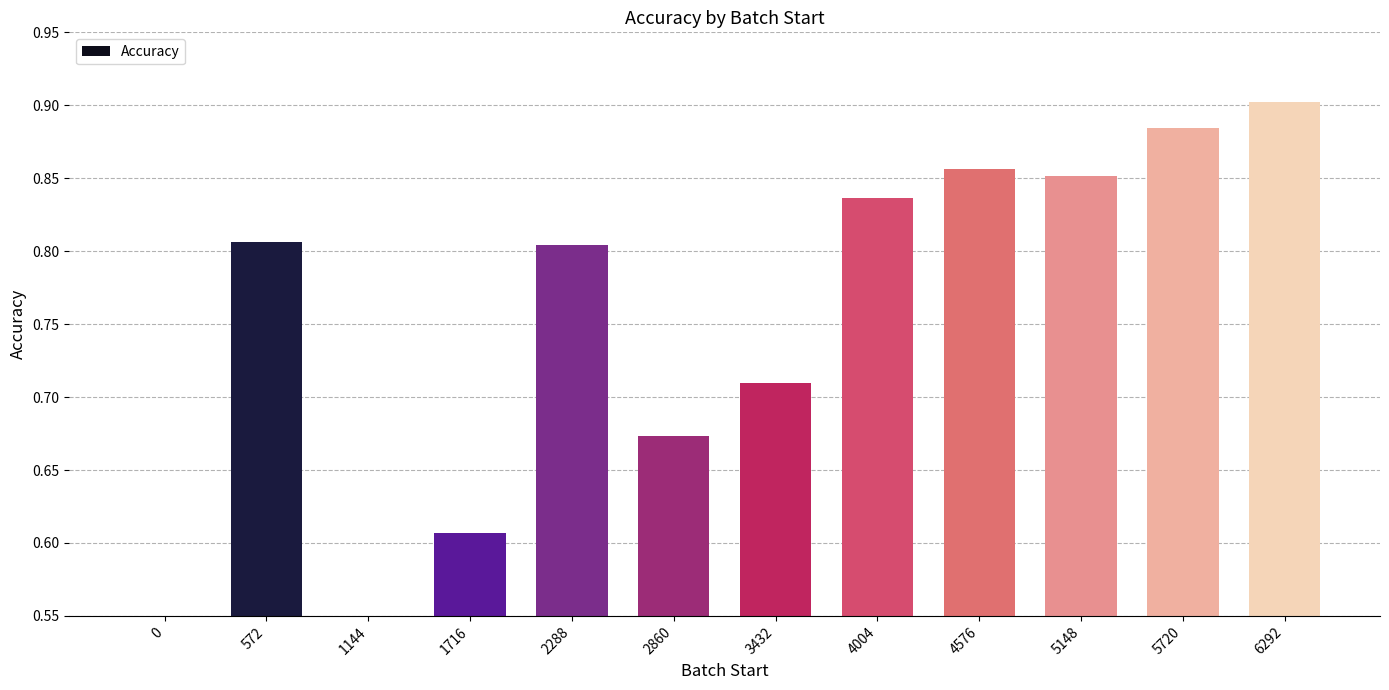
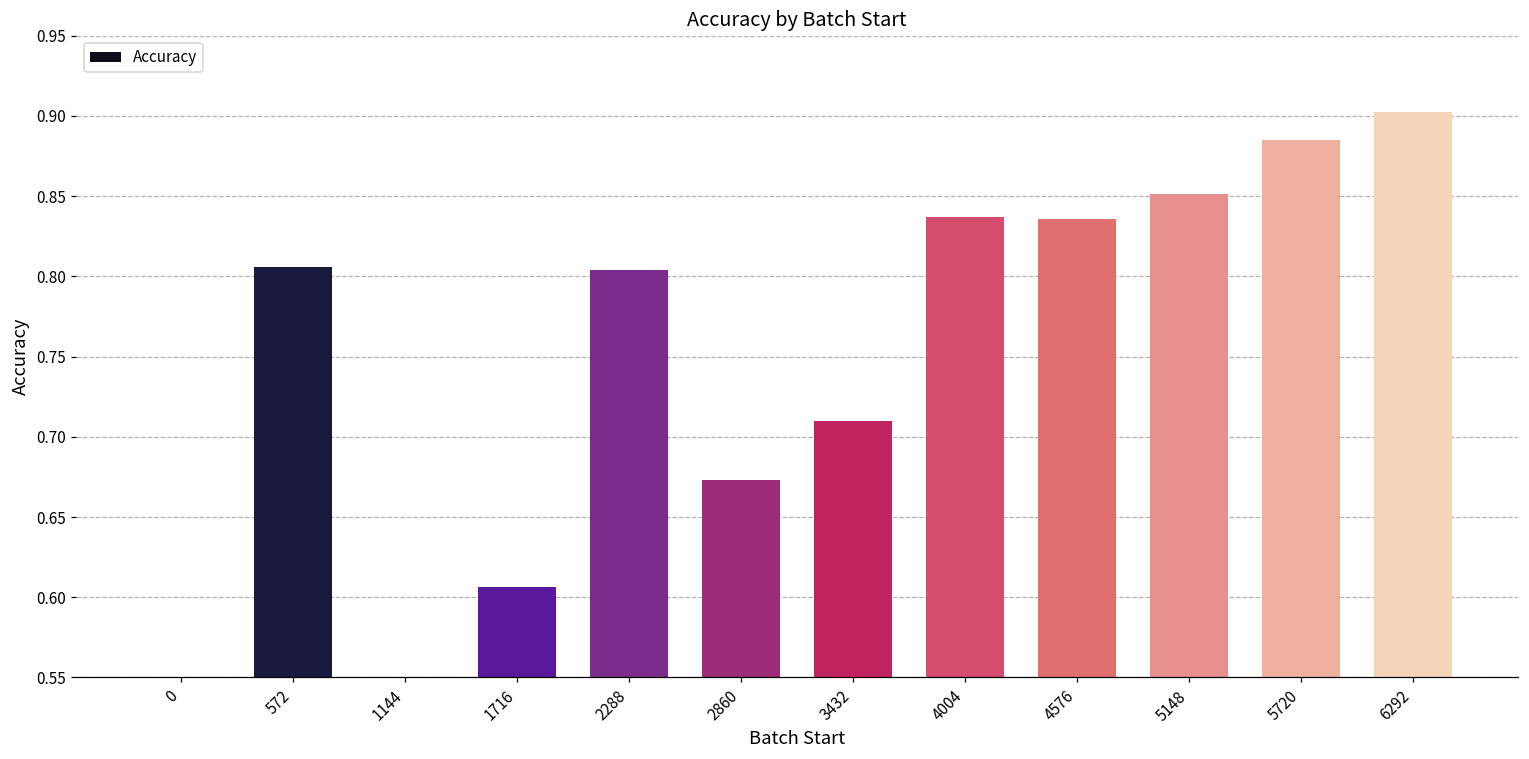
  {
    "572": 0.806,
    "1716": 0.607,
    "2288": 0.804,
    "2860": 0.673,
    "3432": 0.710,
    "4004": 0.837,
-   "4576": 0.856,
+   "4576": 0.836,
    "5148": 0.851,
    "5720": 0.885,
    "6292": 0.902
  }
